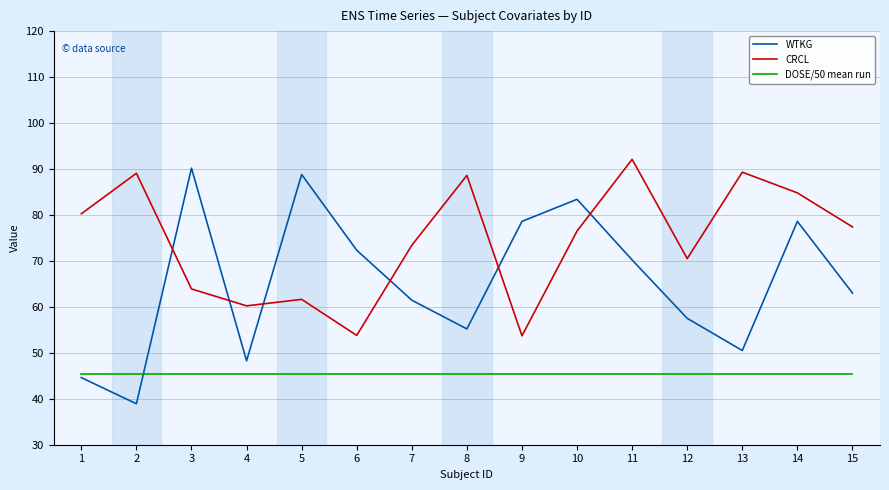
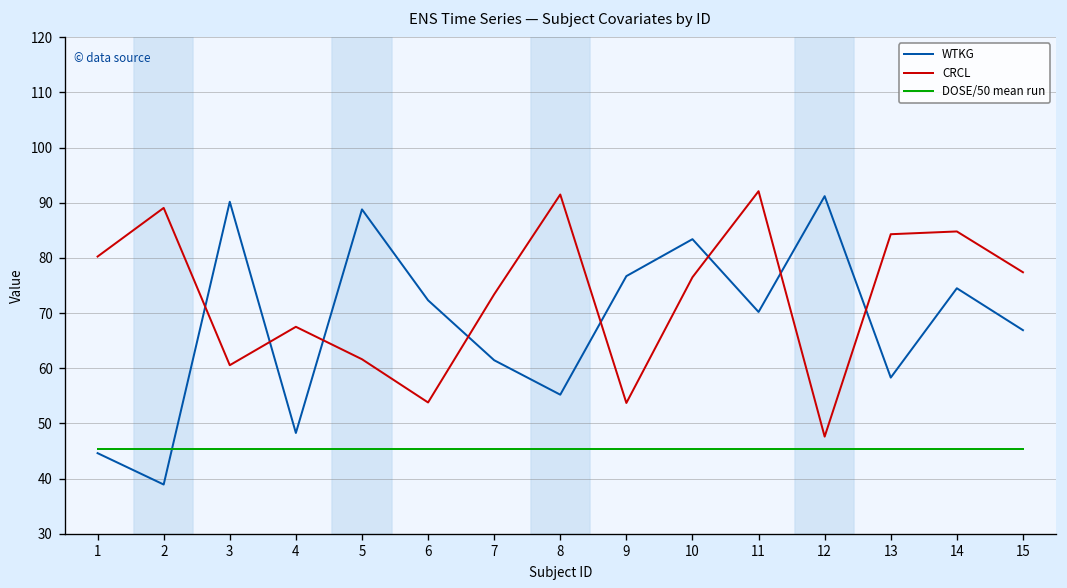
  {
    "WTKG": {
      "1": 45,
      "2": 39,
      "3": 90,
      "4": 48,
      "5": 89,
      "6": 72,
      "7": 61,
      "8": 55,
-     "9": 79,
+     "9": 77,
      "10": 83,
      "11": 70,
-     "12": 58,
-     "13": 51,
-     "14": 79,
-     "15": 63
+     "12": 91,
+     "13": 58,
+     "14": 75,
+     "15": 67
    },
    "CRCL": {
      "1": 80,
      "2": 89,
-     "3": 64,
-     "4": 60,
+     "3": 61,
+     "4": 68,
      "5": 62,
      "6": 54,
      "7": 73,
-     "8": 89,
+     "8": 92,
      "9": 54,
      "10": 77,
      "11": 92,
-     "12": 71,
-     "13": 89,
+     "12": 48,
+     "13": 84,
      "14": 85,
      "15": 77
    },
    "DOSE/50 mean run": {
      "1": 45,
      "2": 45,
      "3": 45,
      "4": 45,
      "5": 45,
      "6": 45,
      "7": 45,
      "8": 45,
      "9": 45,
      "10": 45,
      "11": 45,
      "12": 45,
      "13": 45,
      "14": 45,
      "15": 45
    }
  }
